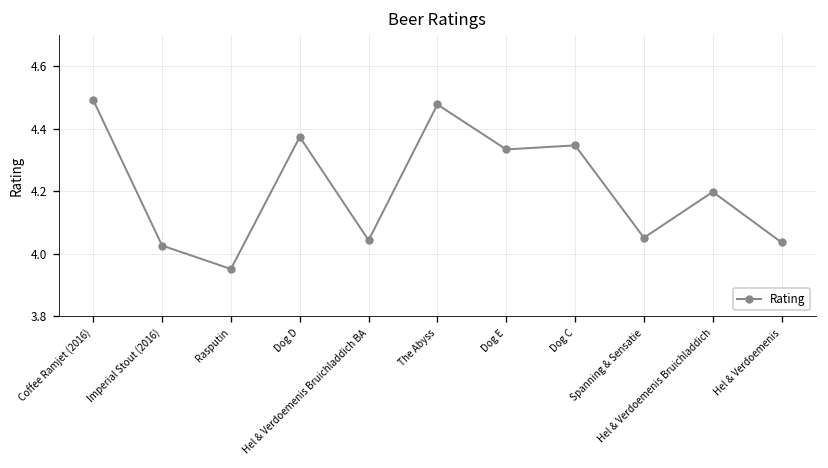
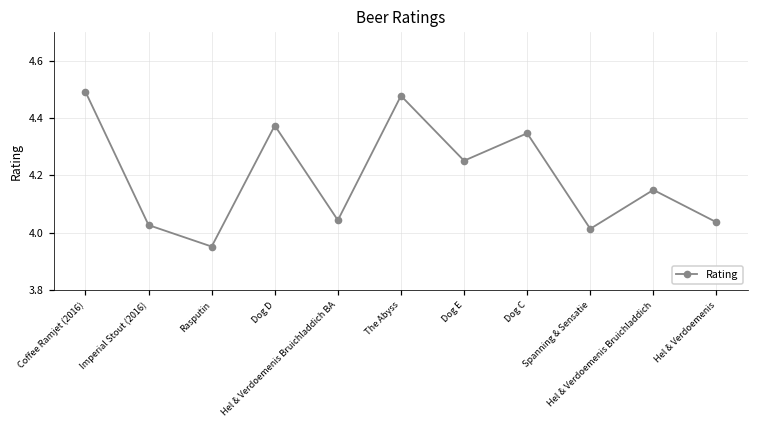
  {
    "Coffee Ramjet (2016)": 4.49,
    "Imperial Stout (2016)": 4.03,
    "Rasputin": 3.95,
    "Dog D": 4.37,
    "Hel & Verdoemenis Bruichladdich BA": 4.04,
    "The Abyss": 4.48,
-   "Dog E": 4.33,
+   "Dog E": 4.25,
    "Dog C": 4.35,
-   "Spanning & Sensatie": 4.05,
-   "Hel & Verdoemenis Bruichladdich": 4.20,
+   "Spanning & Sensatie": 4.01,
+   "Hel & Verdoemenis Bruichladdich": 4.15,
    "Hel & Verdoemenis": 4.04
  }
